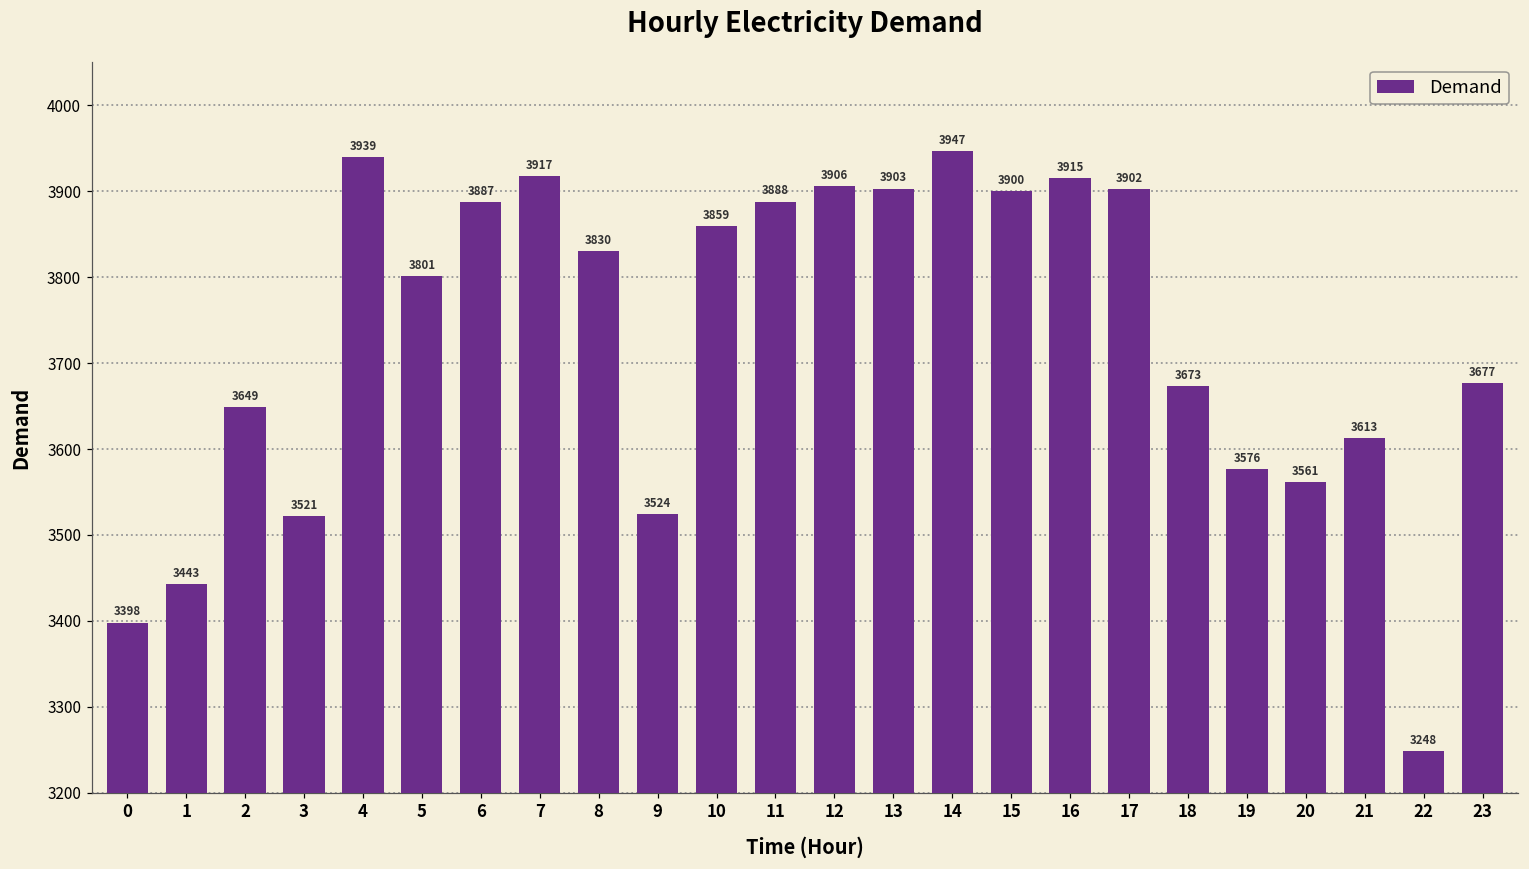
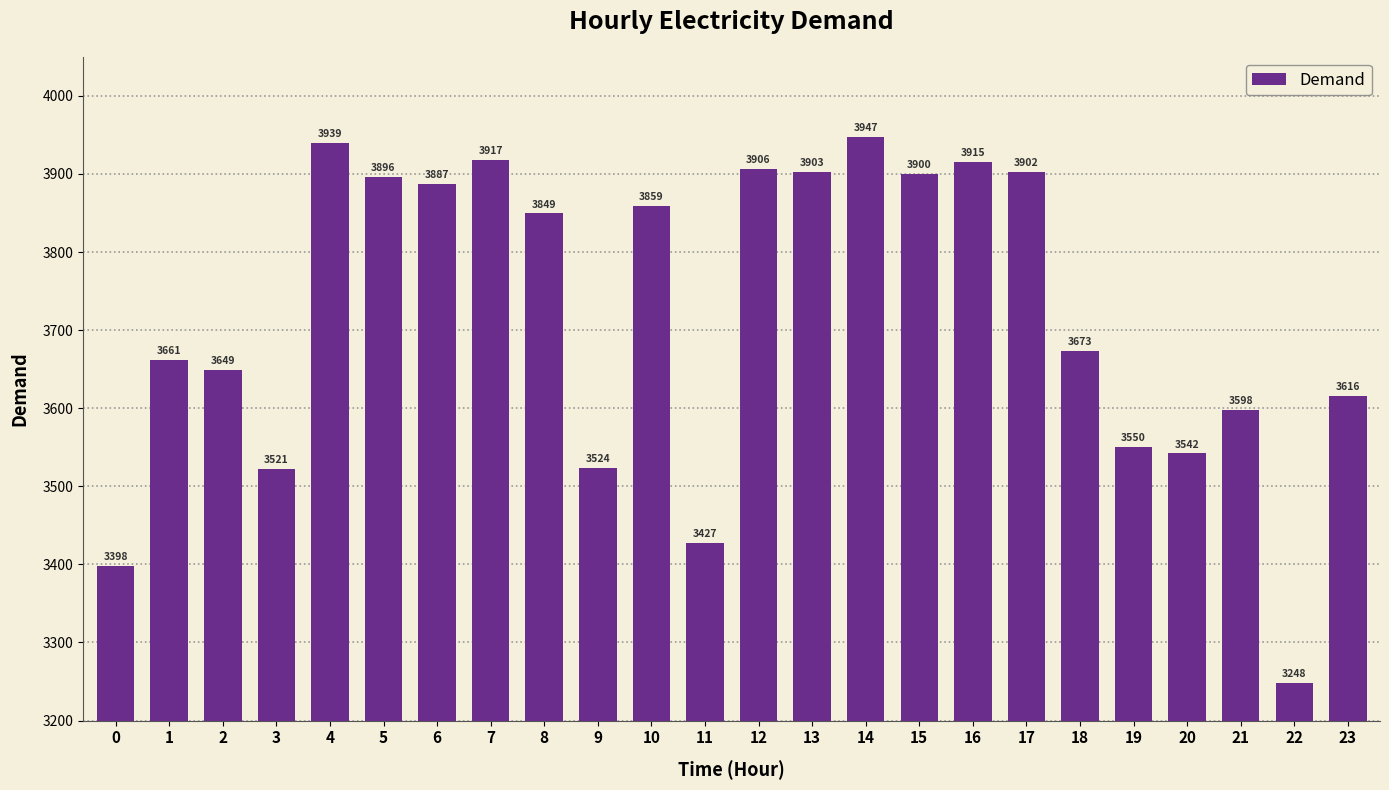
  {
    "0": 3398,
-   "1": 3443,
+   "1": 3661,
    "2": 3649,
-   "5": 3801,
+   "5": 3896,
    "6": 3887,
-   "8": 3830,
+   "8": 3849,
    "9": 3524,
    "10": 3859,
-   "11": 3888,
+   "11": 3427,
    "12": 3906,
    "13": 3903,
    "14": 3947,
    "15": 3900,
    "16": 3915,
    "17": 3902,
    "18": 3673,
-   "19": 3576,
-   "20": 3561,
-   "21": 3613,
+   "19": 3550,
+   "20": 3542,
+   "21": 3598,
    "22": 3248,
-   "23": 3677
+   "23": 3616
  }
